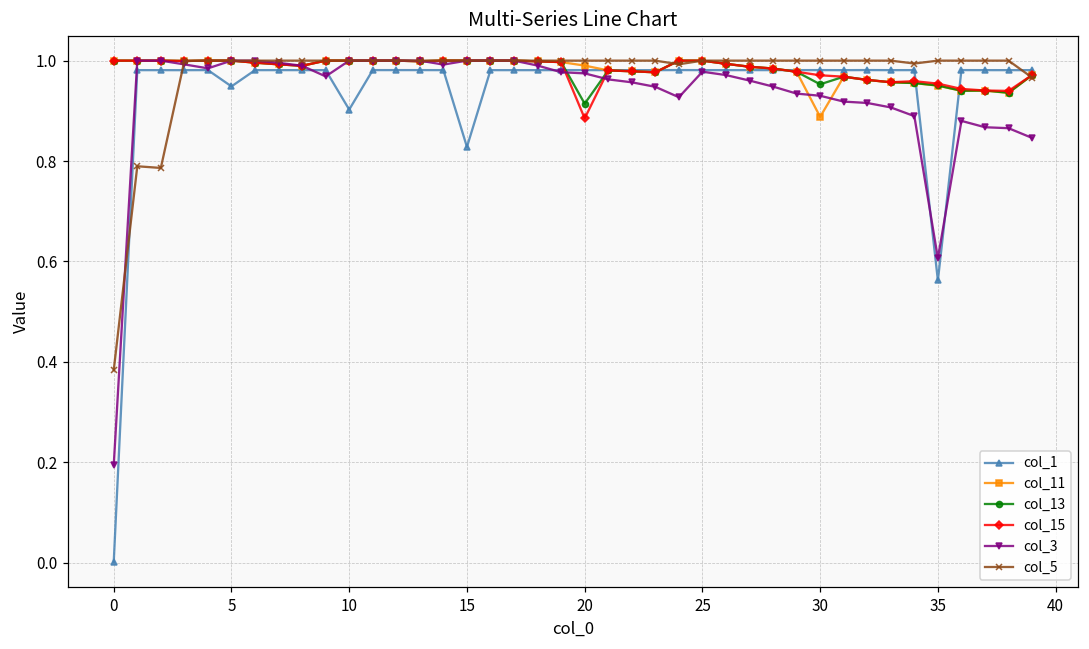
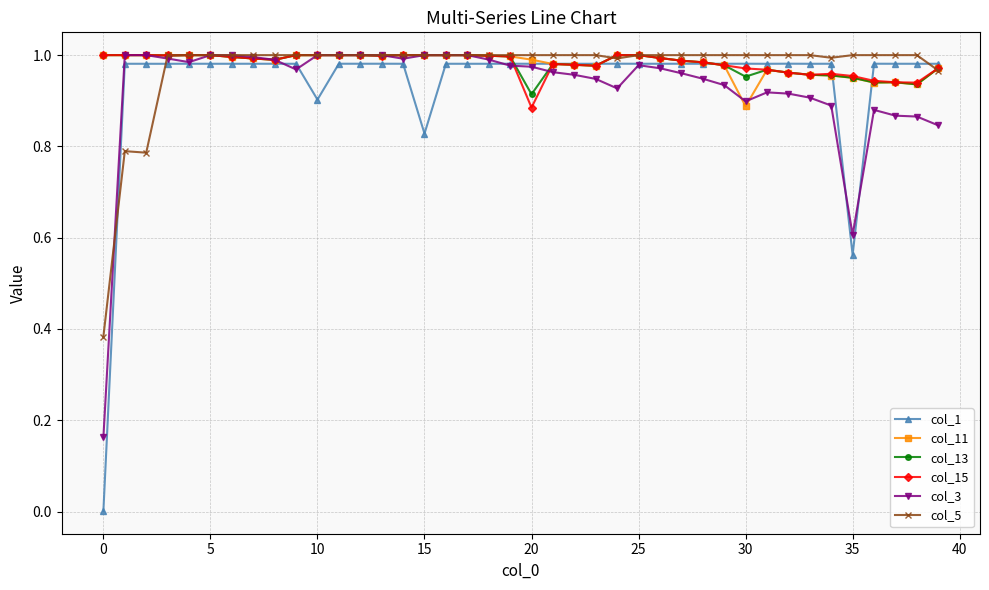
  {
    "col_1": {
      "0": 0.00,
-     "5": 0.95,
+     "5": 0.98,
      "10": 0.90,
      "15": 0.83,
      "20": 0.98,
      "30": 0.98,
      "35": 0.56
    },
    "col_11": {
      "20": 0.99,
      "30": 0.89
    },
    "col_13": {
      "20": 0.91,
      "30": 0.95
    },
    "col_15": {
      "20": 0.88,
      "30": 0.97
    },
    "col_3": {
-     "0": 0.19,
+     "0": 0.16,
      "20": 0.97,
-     "30": 0.93,
+     "30": 0.90,
      "35": 0.61
    },
    "col_5": {
      "0": 0.38,
      "20": 1.00,
      "30": 1.00,
      "35": 1.00
    }
  }
